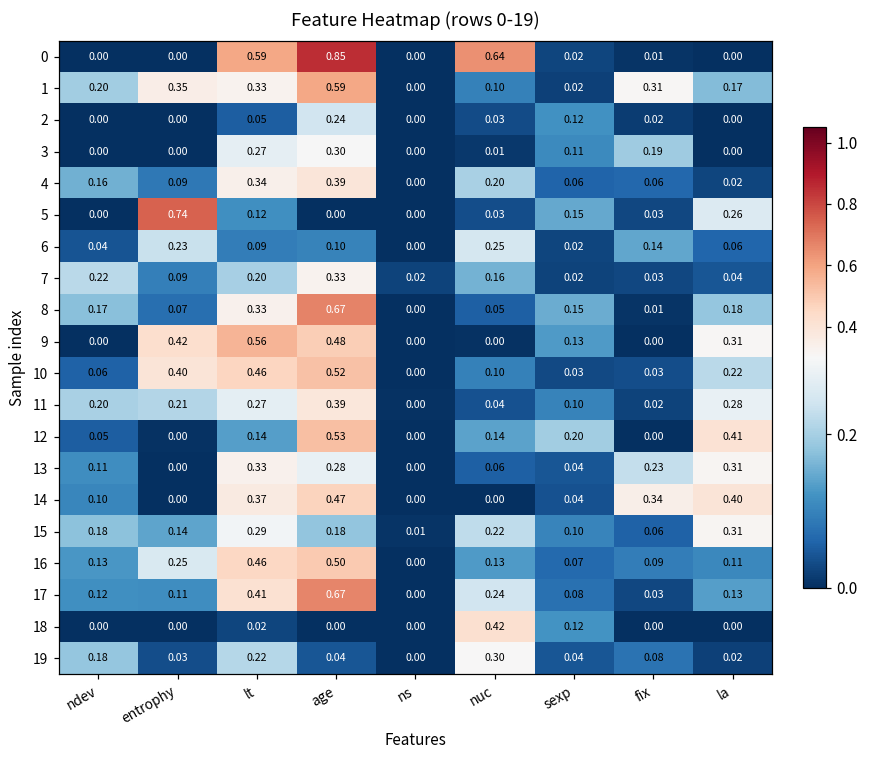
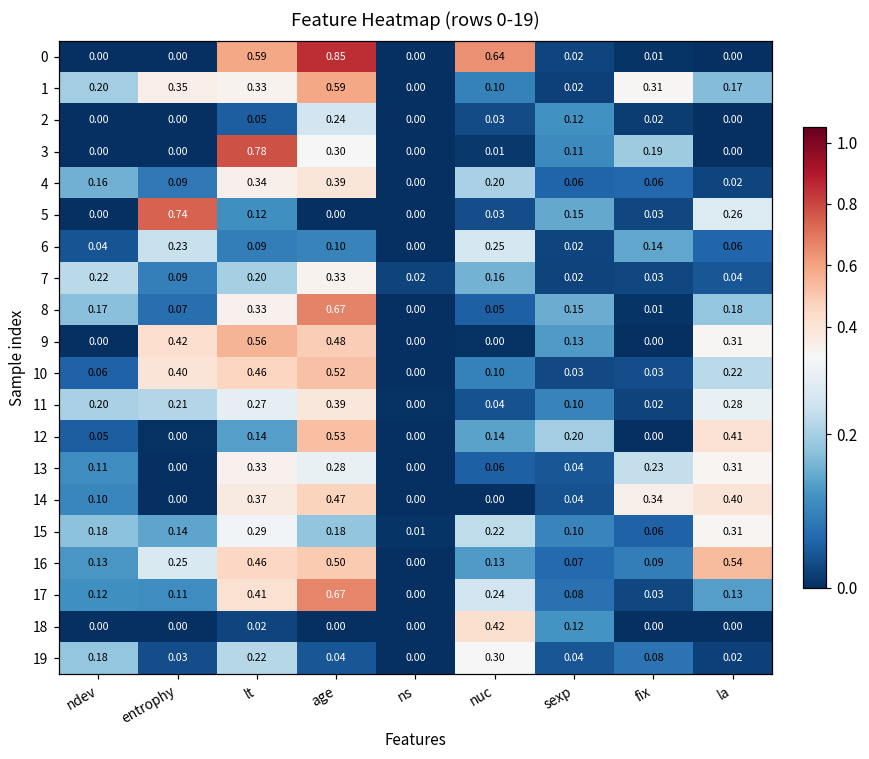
  {
    "0": {
      "ndev": 0.00,
      "entrophy": 0.00,
      "lt": 0.59,
      "age": 0.85,
      "ns": 0.00,
      "nuc": 0.64,
      "sexp": 0.02,
      "fix": 0.01,
      "la": 0.00
    },
    "1": {
      "ndev": 0.20,
      "entrophy": 0.35,
      "lt": 0.33,
      "age": 0.59,
      "ns": 0.00,
      "nuc": 0.10,
      "sexp": 0.02,
      "fix": 0.31,
      "la": 0.17
    },
    "2": {
      "ndev": 0.00,
      "entrophy": 0.00,
      "lt": 0.05,
      "age": 0.24,
      "ns": 0.00,
      "nuc": 0.03,
      "sexp": 0.12,
      "fix": 0.02,
      "la": 0.00
    },
    "3": {
      "ndev": 0.00,
      "entrophy": 0.00,
-     "lt": 0.27,
+     "lt": 0.78,
      "age": 0.30,
      "ns": 0.00,
      "nuc": 0.01,
      "sexp": 0.11,
      "fix": 0.19,
      "la": 0.00
    },
    "4": {
      "ndev": 0.16,
      "entrophy": 0.09,
      "lt": 0.34,
      "age": 0.39,
      "ns": 0.00,
      "nuc": 0.20,
      "sexp": 0.06,
      "fix": 0.06,
      "la": 0.02
    },
    "5": {
      "ndev": 0.00,
      "entrophy": 0.74,
      "lt": 0.12,
      "age": 0.00,
      "ns": 0.00,
      "nuc": 0.03,
      "sexp": 0.15,
      "fix": 0.03,
      "la": 0.26
    },
    "6": {
      "ndev": 0.04,
      "entrophy": 0.23,
      "lt": 0.09,
      "age": 0.10,
      "ns": 0.00,
      "nuc": 0.25,
      "sexp": 0.02,
      "fix": 0.14,
      "la": 0.06
    },
    "7": {
      "ndev": 0.22,
      "entrophy": 0.09,
      "lt": 0.20,
      "age": 0.33,
      "ns": 0.02,
      "nuc": 0.16,
      "sexp": 0.02,
      "fix": 0.03,
      "la": 0.04
    },
    "8": {
      "ndev": 0.17,
      "entrophy": 0.07,
      "lt": 0.33,
      "age": 0.67,
      "ns": 0.00,
      "nuc": 0.05,
      "sexp": 0.15,
      "fix": 0.01,
      "la": 0.18
    },
    "9": {
      "ndev": 0.00,
      "entrophy": 0.42,
      "lt": 0.56,
      "age": 0.48,
      "ns": 0.00,
      "nuc": 0.00,
      "sexp": 0.13,
      "fix": 0.00,
      "la": 0.31
    },
    "10": {
      "ndev": 0.06,
      "entrophy": 0.40,
      "lt": 0.46,
      "age": 0.52,
      "ns": 0.00,
      "nuc": 0.10,
      "sexp": 0.03,
      "fix": 0.03,
      "la": 0.22
    },
    "11": {
      "ndev": 0.20,
      "entrophy": 0.21,
      "lt": 0.27,
      "age": 0.39,
      "ns": 0.00,
      "nuc": 0.04,
      "sexp": 0.10,
      "fix": 0.02,
      "la": 0.28
    },
    "12": {
      "ndev": 0.05,
      "entrophy": 0.00,
      "lt": 0.14,
      "age": 0.53,
      "ns": 0.00,
      "nuc": 0.14,
      "sexp": 0.20,
      "fix": 0.00,
      "la": 0.41
    },
    "13": {
      "ndev": 0.11,
      "entrophy": 0.00,
      "lt": 0.33,
      "age": 0.28,
      "ns": 0.00,
      "nuc": 0.06,
      "sexp": 0.04,
      "fix": 0.23,
      "la": 0.31
    },
    "14": {
      "ndev": 0.10,
      "entrophy": 0.00,
      "lt": 0.37,
      "age": 0.47,
      "ns": 0.00,
      "nuc": 0.00,
      "sexp": 0.04,
      "fix": 0.34,
      "la": 0.40
    },
    "15": {
      "ndev": 0.18,
      "entrophy": 0.14,
      "lt": 0.29,
      "age": 0.18,
      "ns": 0.01,
      "nuc": 0.22,
      "sexp": 0.10,
      "fix": 0.06,
      "la": 0.31
    },
    "16": {
      "ndev": 0.13,
      "entrophy": 0.25,
      "lt": 0.46,
      "age": 0.50,
      "ns": 0.00,
      "nuc": 0.13,
      "sexp": 0.07,
      "fix": 0.09,
-     "la": 0.11
+     "la": 0.54
    },
    "17": {
      "ndev": 0.12,
      "entrophy": 0.11,
      "lt": 0.41,
      "age": 0.67,
      "ns": 0.00,
      "nuc": 0.24,
      "sexp": 0.08,
      "fix": 0.03,
      "la": 0.13
    },
    "18": {
      "ndev": 0.00,
      "entrophy": 0.00,
      "lt": 0.02,
      "age": 0.00,
      "ns": 0.00,
      "nuc": 0.42,
      "sexp": 0.12,
      "fix": 0.00,
      "la": 0.00
    },
    "19": {
      "ndev": 0.18,
      "entrophy": 0.03,
      "lt": 0.22,
      "age": 0.04,
      "ns": 0.00,
      "nuc": 0.30,
      "sexp": 0.04,
      "fix": 0.08,
      "la": 0.02
    }
  }
